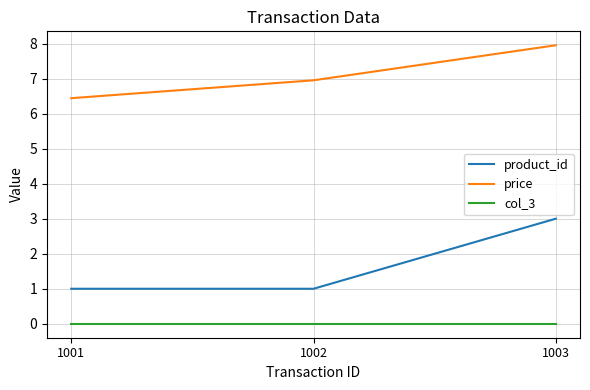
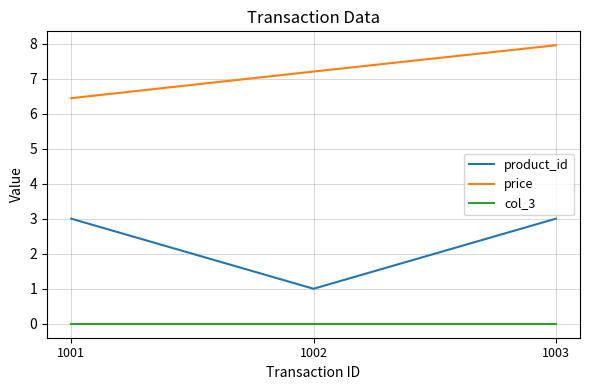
  {
    "product_id": {
-     "1001": 1,
+     "1001": 3,
      "1002": 1,
      "1003": 3
    },
    "price": {
      "1001": 6.4,
-     "1002": 7.0,
+     "1002": 7.2,
      "1003": 8.0
    },
    "col_3": {
      "1001": 0.0,
      "1002": 0.0,
      "1003": 0.0
    }
  }
